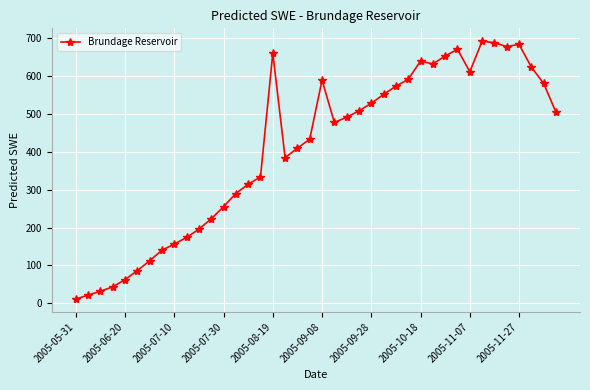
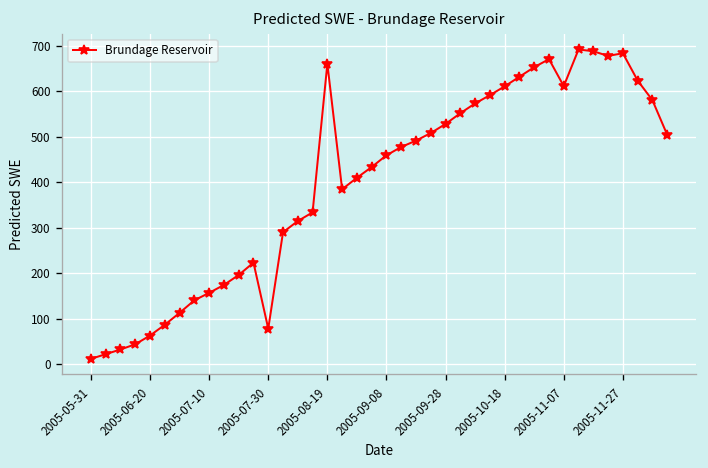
  {
    "2005-05-31": 10,
    "2005-06-20": 60,
    "2005-07-10": 160,
-   "2005-07-30": 260,
+   "2005-07-30": 80,
    "2005-08-19": 660,
-   "2005-09-08": 590,
+   "2005-09-08": 460,
    "2005-09-28": 530,
-   "2005-10-18": 640,
+   "2005-10-18": 610,
    "2005-11-07": 610,
    "2005-11-27": 680
  }
